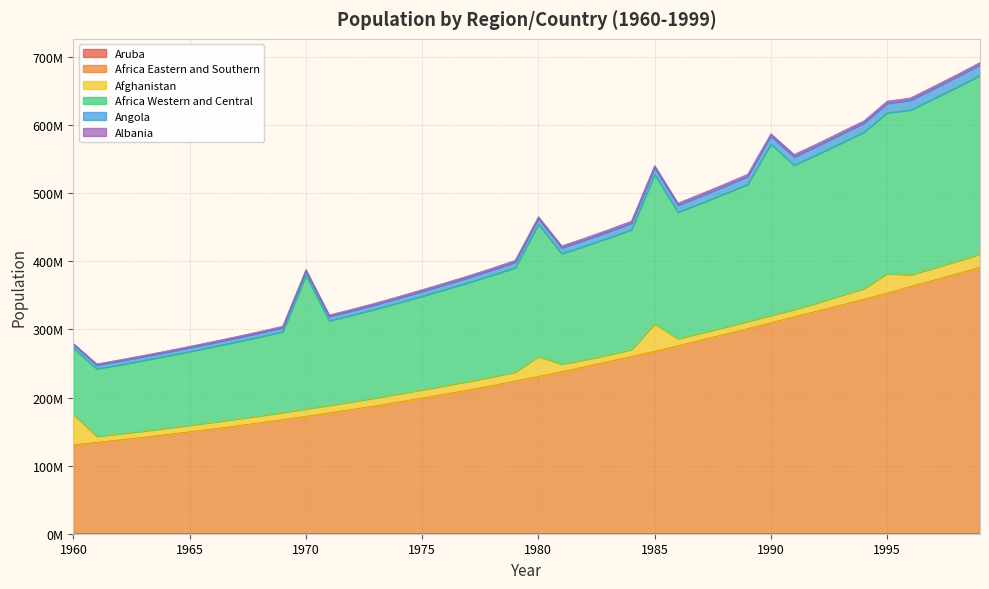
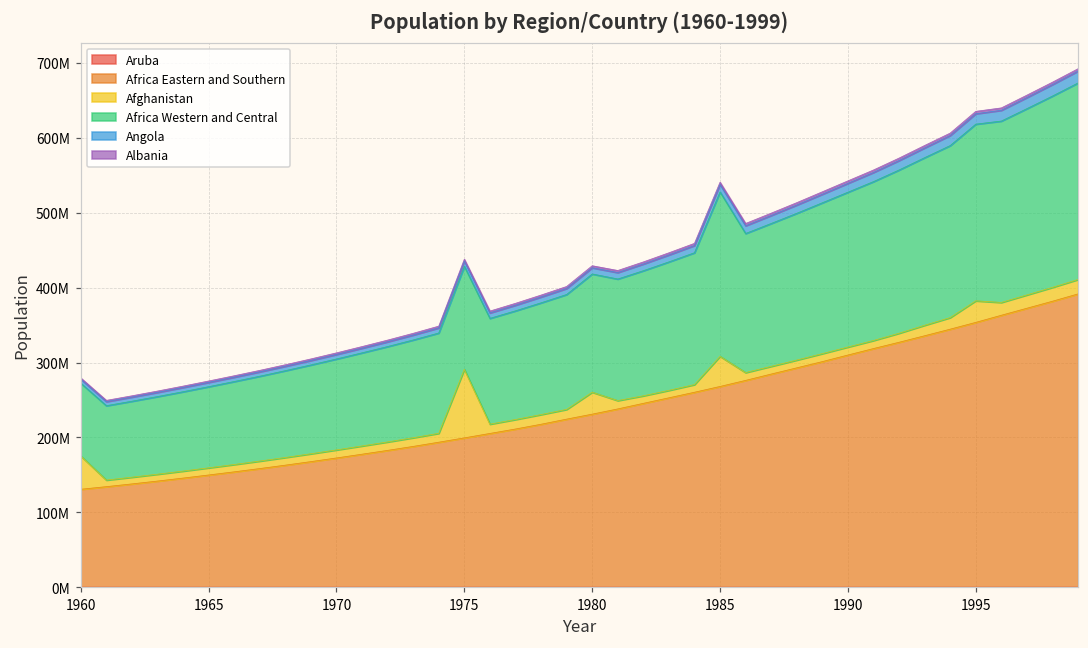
  {
    "Afghanistan": {
      "1960": 40000000,
      "1965": 10000000,
      "1970": 10000000,
-     "1975": 10000000,
+     "1975": 90000000,
      "1980": 30000000,
      "1985": 40000000,
      "1990": 10000000,
      "1995": 30000000
    },
    "Africa Western and Central": {
      "1960": 100000000,
      "1965": 110000000,
-     "1970": 200000000,
+     "1970": 120000000,
      "1975": 140000000,
-     "1980": 190000000,
+     "1980": 160000000,
      "1985": 220000000,
-     "1990": 250000000,
+     "1990": 210000000,
      "1995": 240000000
    }
  }
